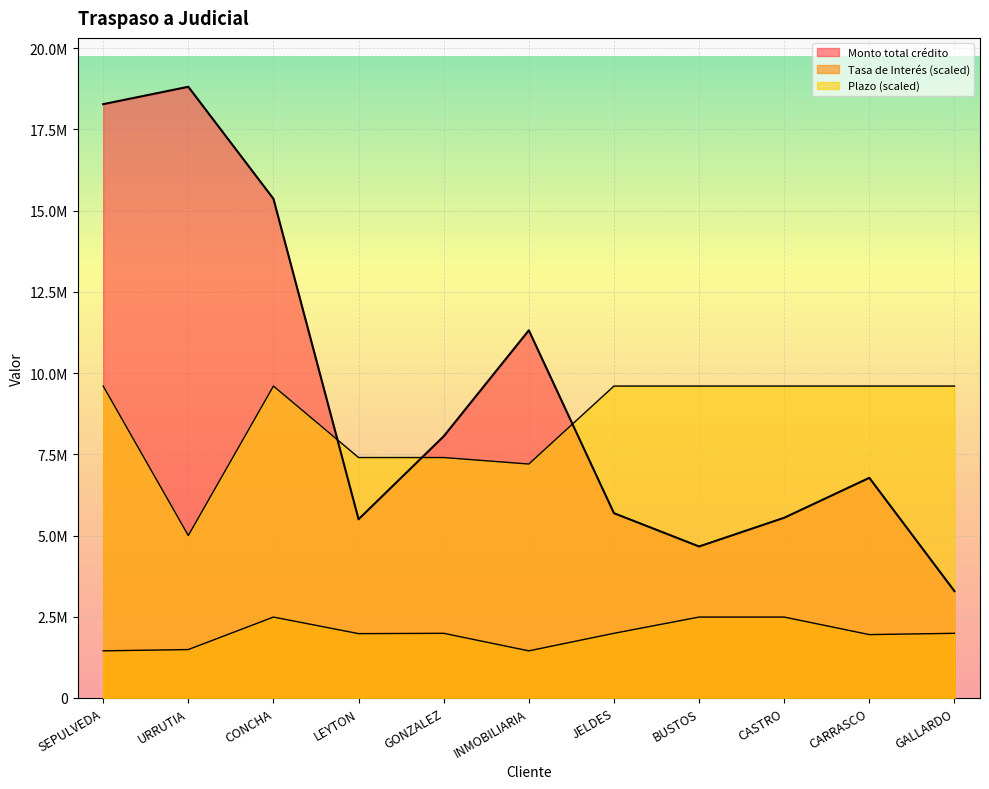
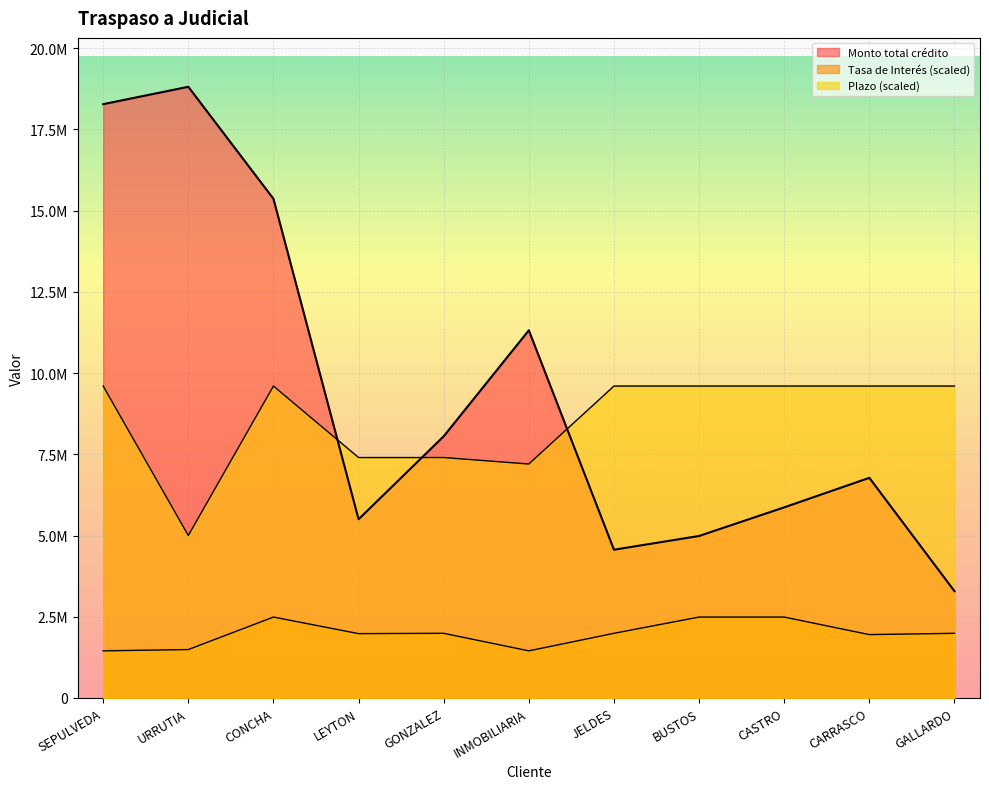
  {
    "Monto total crédito": {
      "SEPULVEDA": 18300000,
      "URRUTIA": 18800000,
      "CONCHA": 15400000,
      "LEYTON": 5500000,
      "GONZALEZ": 8100000,
      "INMOBILIARIA": 11300000,
-     "JELDES": 5700000,
-     "BUSTOS": 4700000,
-     "CASTRO": 5500000,
+     "JELDES": 4600000,
+     "BUSTOS": 5000000,
+     "CASTRO": 5900000,
      "CARRASCO": 6800000,
      "GALLARDO": 3300000
    },
    "Tasa de Interés (scaled)": {
      "SEPULVEDA": 1500000,
      "URRUTIA": 1500000,
      "CONCHA": 2500000,
      "LEYTON": 2000000,
      "GONZALEZ": 2000000,
      "INMOBILIARIA": 1500000,
      "JELDES": 2000000,
      "BUSTOS": 2500000,
      "CASTRO": 2500000,
      "CARRASCO": 2000000,
      "GALLARDO": 2000000
    },
    "Plazo (scaled)": {
      "SEPULVEDA": 9600000,
      "URRUTIA": 5000000,
      "CONCHA": 9600000,
      "LEYTON": 7400000,
      "GONZALEZ": 7400000,
      "INMOBILIARIA": 7200000,
      "JELDES": 9600000,
      "BUSTOS": 9600000,
      "CASTRO": 9600000,
      "CARRASCO": 9600000,
      "GALLARDO": 9600000
    }
  }
